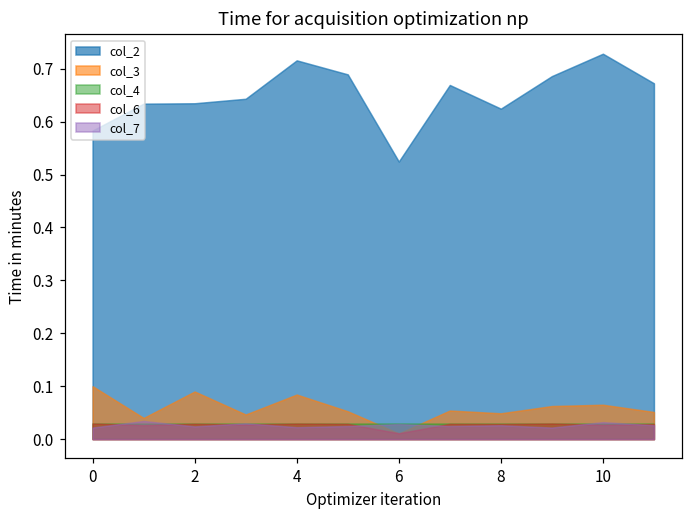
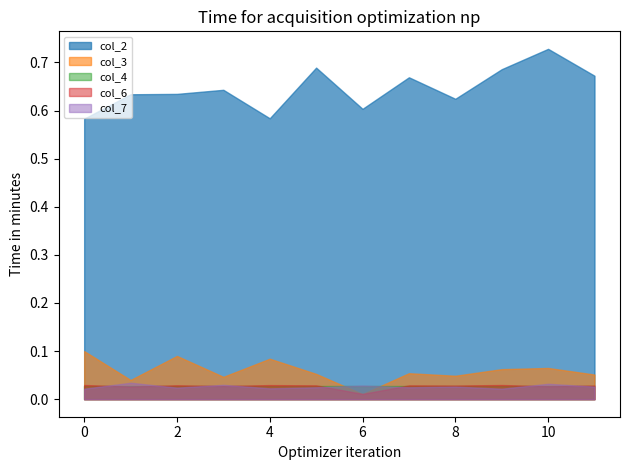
  {
    "col_2": {
      "0": 0.58,
      "2": 0.63,
-     "4": 0.72,
-     "6": 0.52,
+     "4": 0.58,
+     "6": 0.60,
      "8": 0.62,
      "10": 0.73
    },
    "col_3": {
      "0": 0.10,
      "2": 0.09,
      "4": 0.08,
      "8": 0.05,
      "10": 0.06
    },
    "col_7": {
      "0": 0.02,
      "4": 0.02
    }
  }
